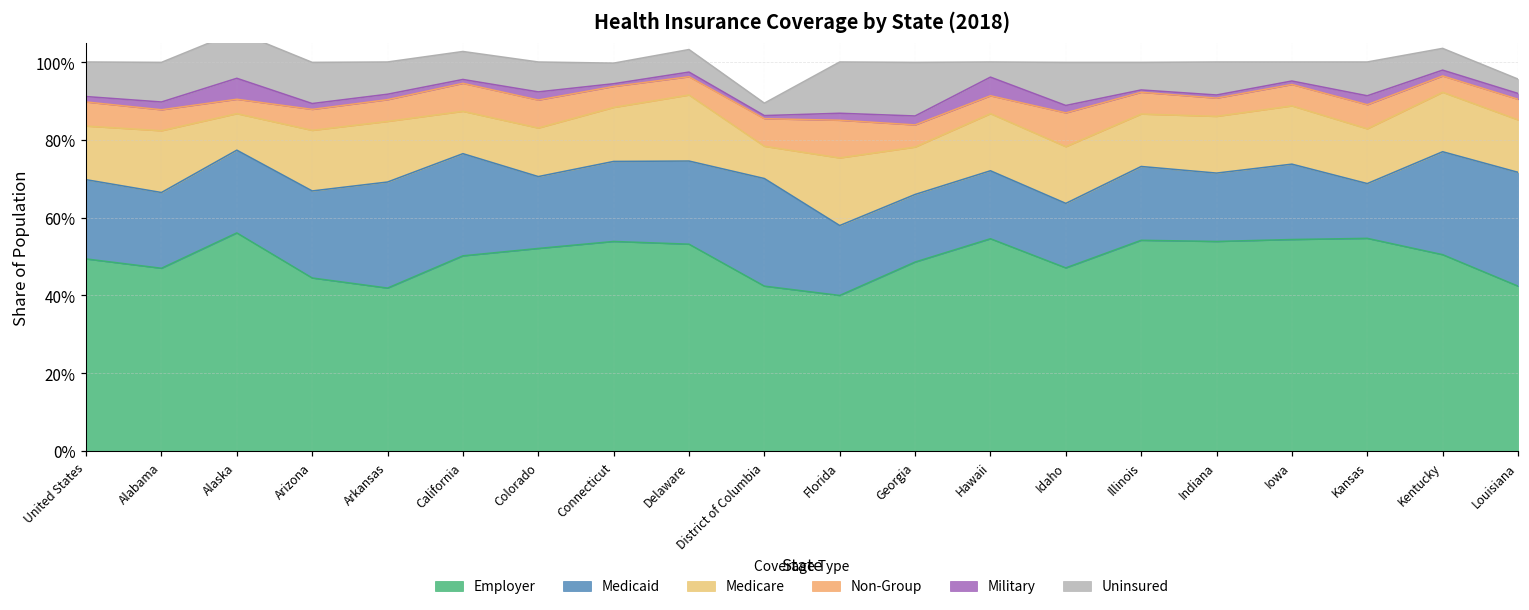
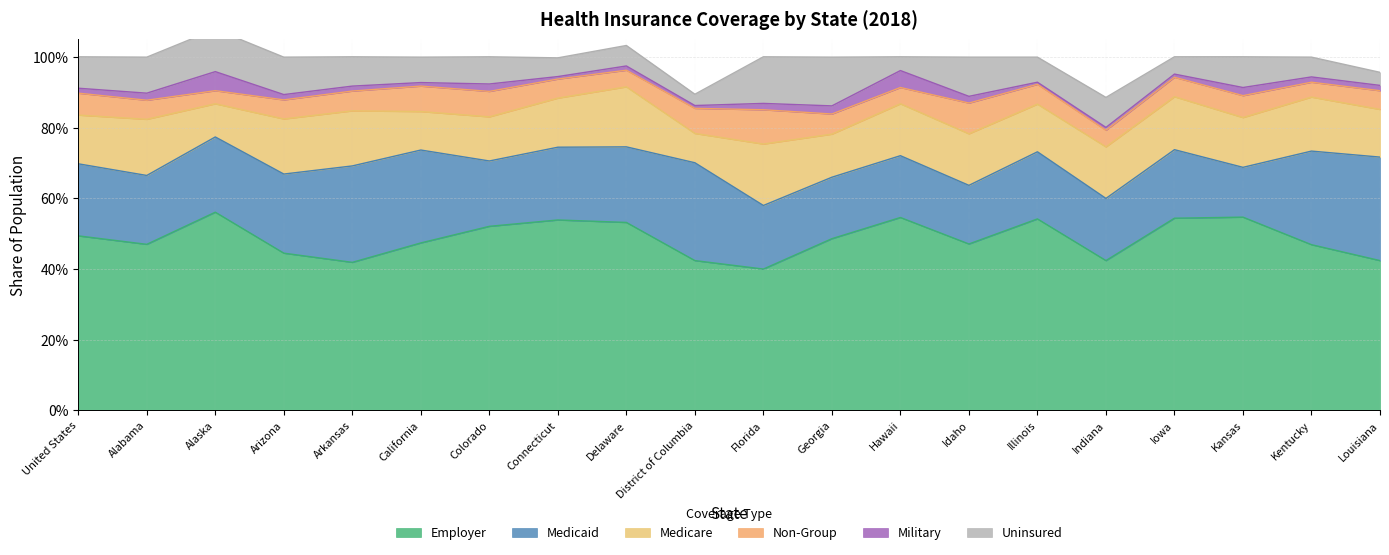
  {
    "Employer": {
      "United States": "49%",
      "Alabama": "47%",
      "Alaska": "56%",
      "Arizona": "45%",
      "Arkansas": "42%",
-     "California": "50%",
+     "California": "47%",
      "Colorado": "52%",
      "Connecticut": "54%",
      "Delaware": "53%",
      "District of Columbia": "42%",
      "Florida": "40%",
      "Georgia": "49%",
      "Hawaii": "55%",
      "Idaho": "47%",
      "Illinois": "54%",
-     "Indiana": "54%",
+     "Indiana": "42%",
      "Iowa": "54%",
      "Kansas": "55%",
-     "Kentucky": "51%",
+     "Kentucky": "47%",
      "Louisiana": "42%"
    },
    "Medicaid": {
      "United States": "20%",
      "Alabama": "20%",
      "Alaska": "21%",
      "Arizona": "22%",
      "Arkansas": "27%",
      "California": "26%",
      "Colorado": "18%",
      "Connecticut": "21%",
      "Delaware": "21%",
      "District of Columbia": "28%",
      "Florida": "18%",
      "Georgia": "17%",
      "Hawaii": "18%",
      "Idaho": "17%",
      "Illinois": "19%",
      "Indiana": "18%",
      "Iowa": "19%",
      "Kansas": "14%",
      "Kentucky": "27%",
      "Louisiana": "29%"
    },
    "Military": {
      "United States": "1%",
      "Alabama": "2%",
      "Alaska": "5%",
      "Arizona": "2%",
      "Arkansas": "1%",
      "California": "1%",
      "Colorado": "2%",
      "Delaware": "1%",
      "District of Columbia": "1%",
      "Florida": "2%",
      "Georgia": "2%",
      "Hawaii": "5%",
      "Idaho": "2%",
      "Indiana": "1%",
      "Iowa": "1%",
      "Kansas": "2%",
      "Kentucky": "2%",
      "Louisiana": "2%"
    },
    "Uninsured": {
      "United States": "9%",
      "Alabama": "10%",
      "Arizona": "11%",
      "Arkansas": "8%",
      "California": "7%",
      "Colorado": "8%",
      "Connecticut": "5%",
      "Delaware": "6%",
      "District of Columbia": "3%",
      "Florida": "13%",
      "Georgia": "14%",
      "Hawaii": "4%",
      "Idaho": "11%",
      "Illinois": "7%",
      "Indiana": "8%",
      "Iowa": "5%",
      "Kansas": "9%",
      "Kentucky": "6%",
      "Louisiana": "4%"
    }
  }
